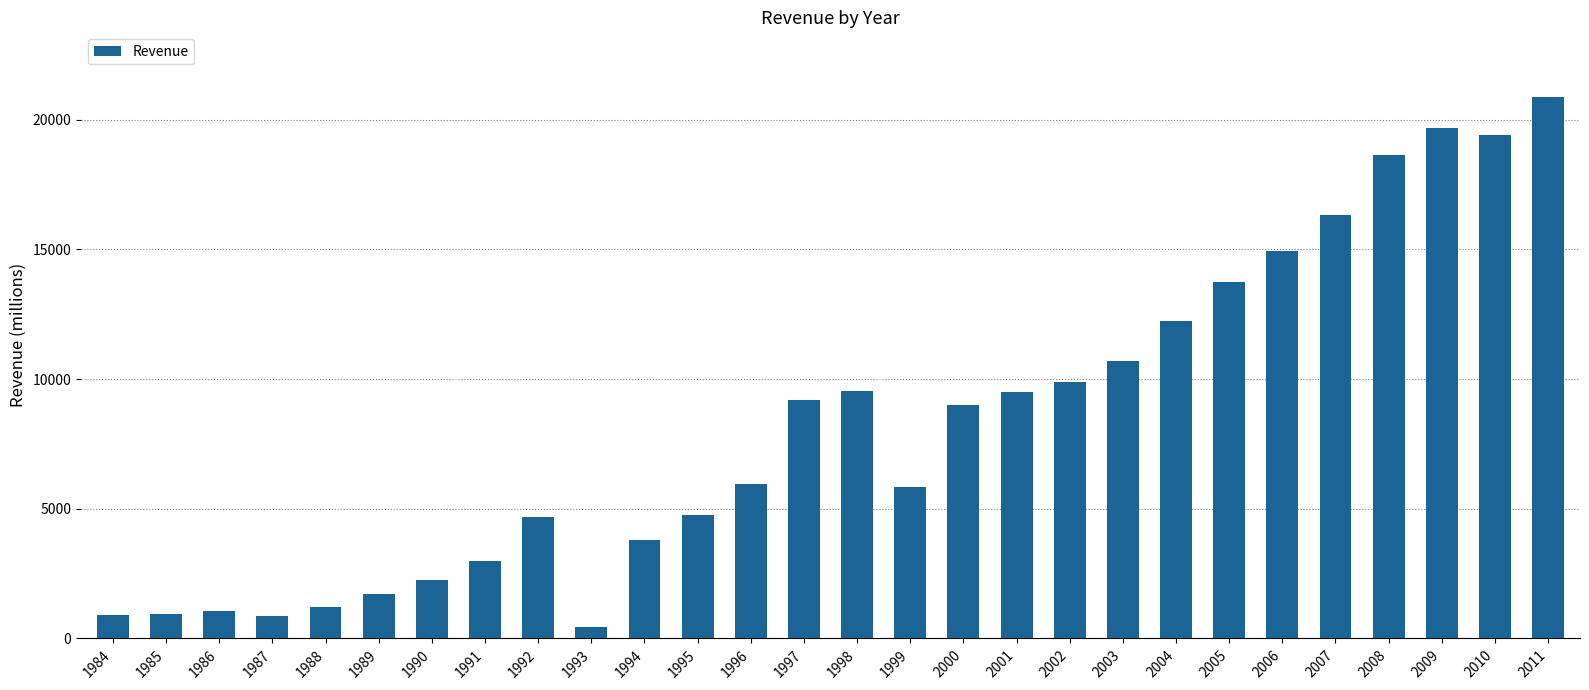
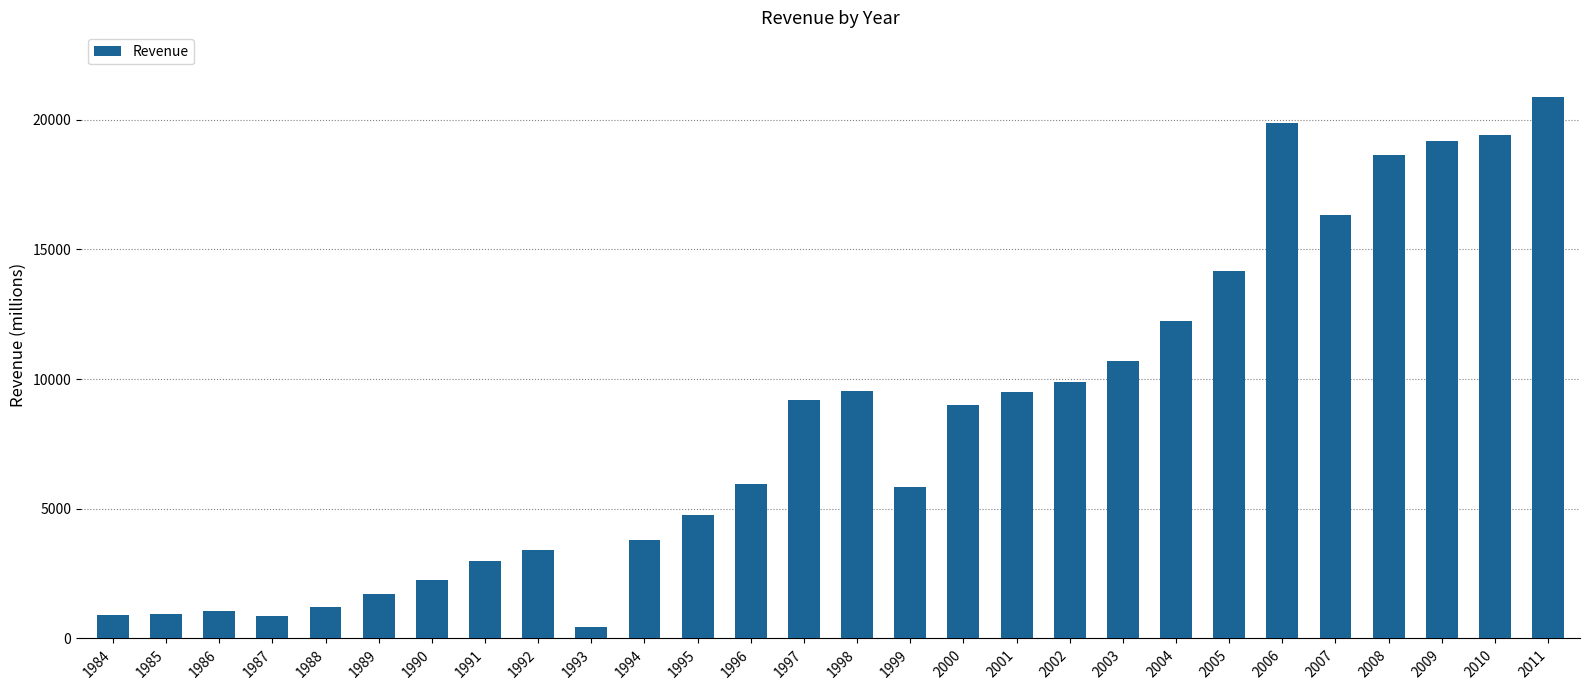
  {
    "1984": 900,
    "1985": 900,
    "1986": 1100,
    "1987": 900,
    "1988": 1200,
    "1989": 1700,
    "1990": 2200,
    "1991": 3000,
-   "1992": 4700,
+   "1992": 3400,
    "1993": 400,
    "1994": 3800,
    "1995": 4800,
    "1996": 6000,
    "1997": 9200,
    "1998": 9600,
    "1999": 5800,
    "2000": 9000,
    "2001": 9500,
    "2002": 9900,
    "2003": 10700,
    "2004": 12300,
-   "2005": 13700,
-   "2006": 15000,
+   "2005": 14200,
+   "2006": 19900,
    "2007": 16300,
    "2008": 18600,
-   "2009": 19700,
+   "2009": 19200,
    "2010": 19400,
    "2011": 20900
  }
